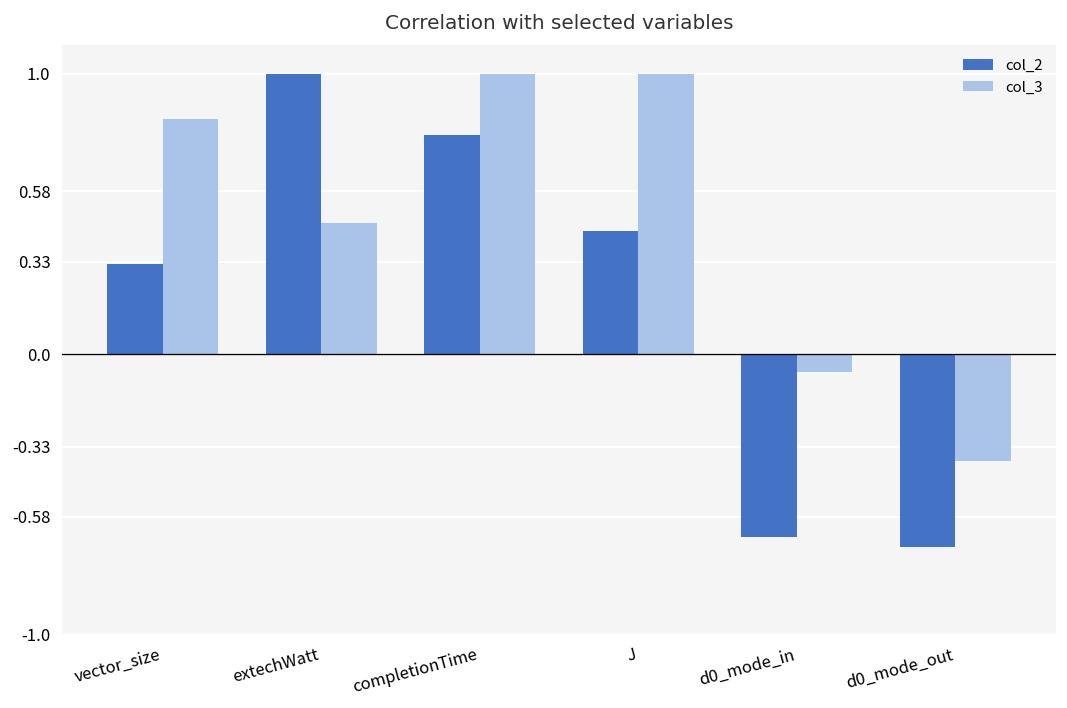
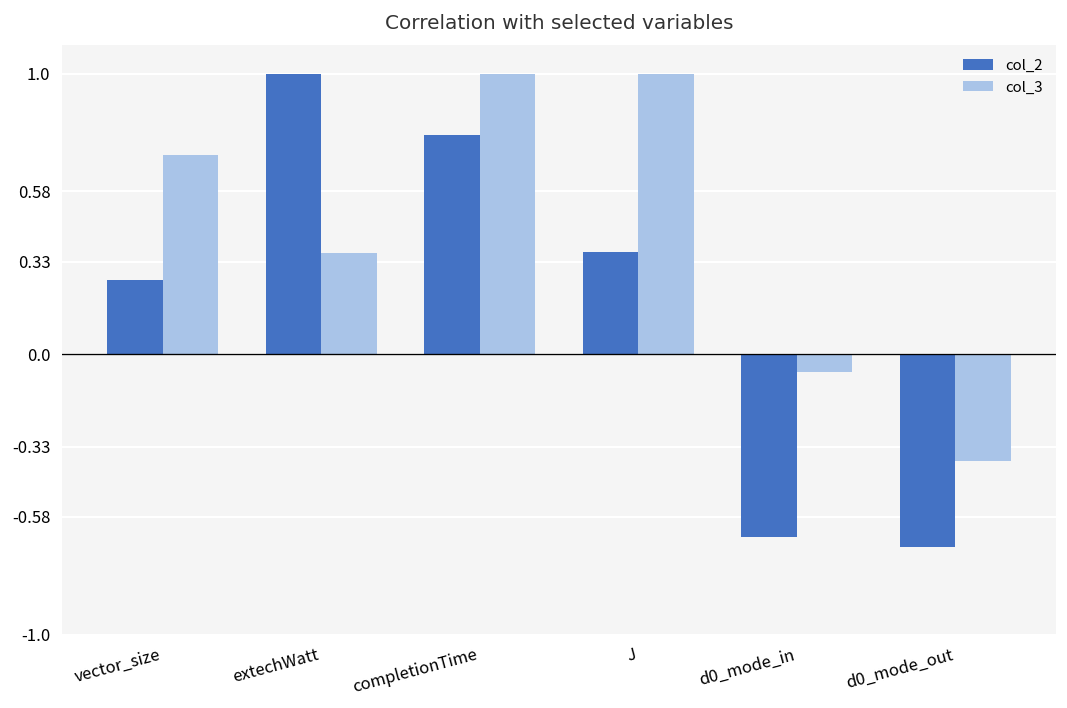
  {
    "col_2": {
-     "vector_size": 0.32,
+     "vector_size": 0.26,
      "extechWatt": 1.00,
      "completionTime": 0.78,
-     "J": 0.44,
+     "J": 0.36,
      "d0_mode_in": -0.65,
      "d0_mode_out": -0.69
    },
    "col_3": {
-     "vector_size": 0.84,
-     "extechWatt": 0.47,
+     "vector_size": 0.71,
+     "extechWatt": 0.36,
      "completionTime": 1.00,
      "J": 1.00,
      "d0_mode_in": -0.06,
      "d0_mode_out": -0.38
    }
  }
